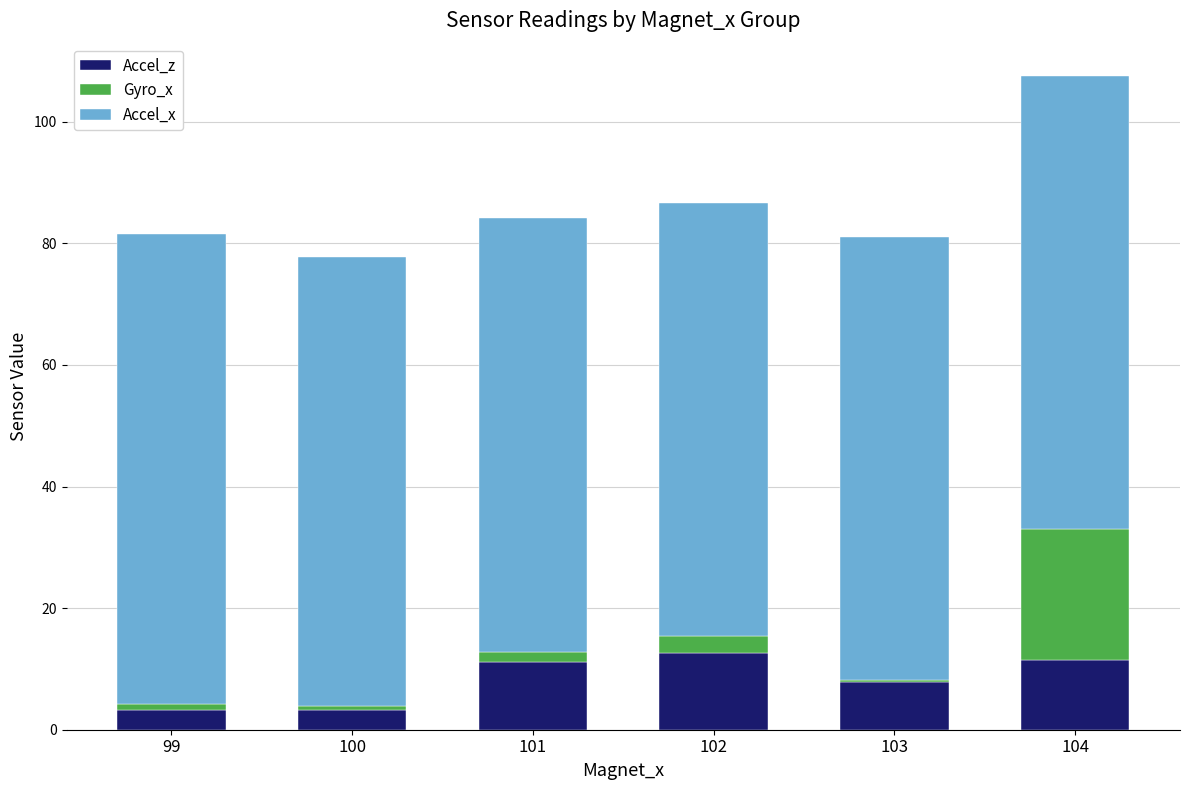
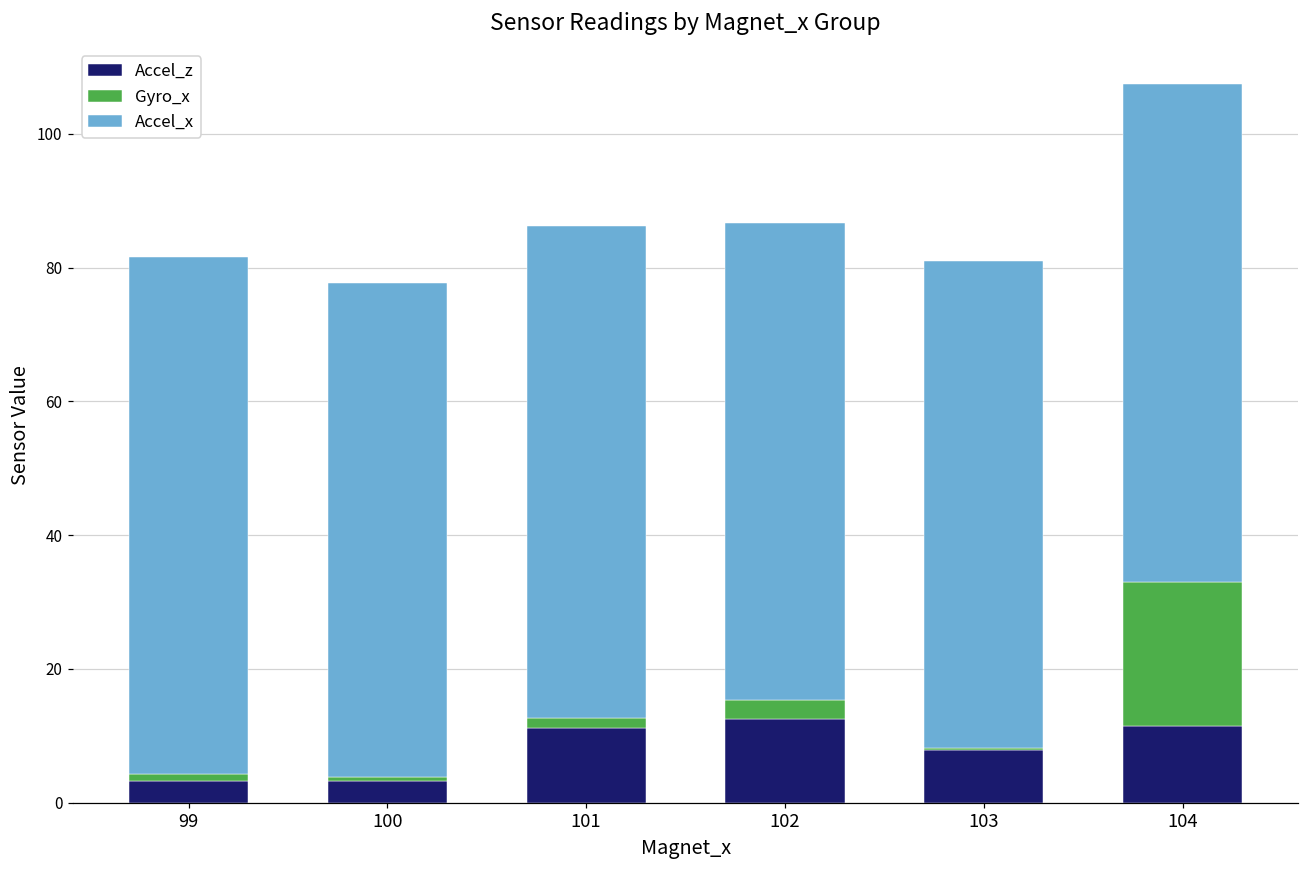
  {
    "Accel_z": {
      "99": 3,
      "100": 3,
      "101": 11,
      "102": 13,
      "103": 8,
      "104": 11
    },
    "Gyro_x": {
      "99": 1,
      "100": 1,
      "101": 2,
      "102": 3,
      "104": 22
    },
    "Accel_x": {
      "99": 77,
      "100": 74,
-     "101": 71,
+     "101": 74,
      "102": 71,
      "103": 73,
      "104": 74
    }
  }
